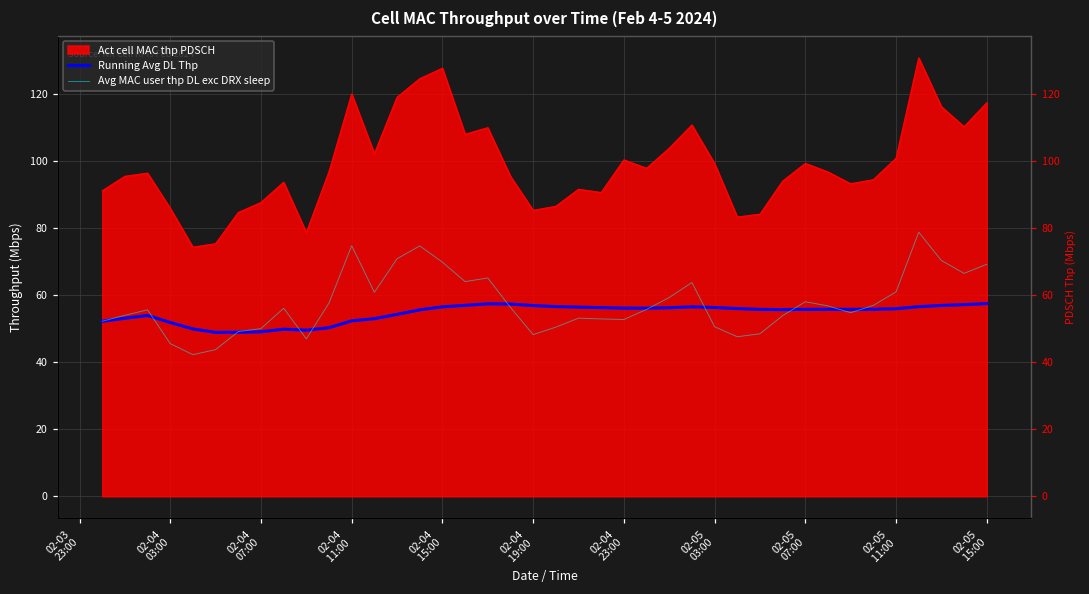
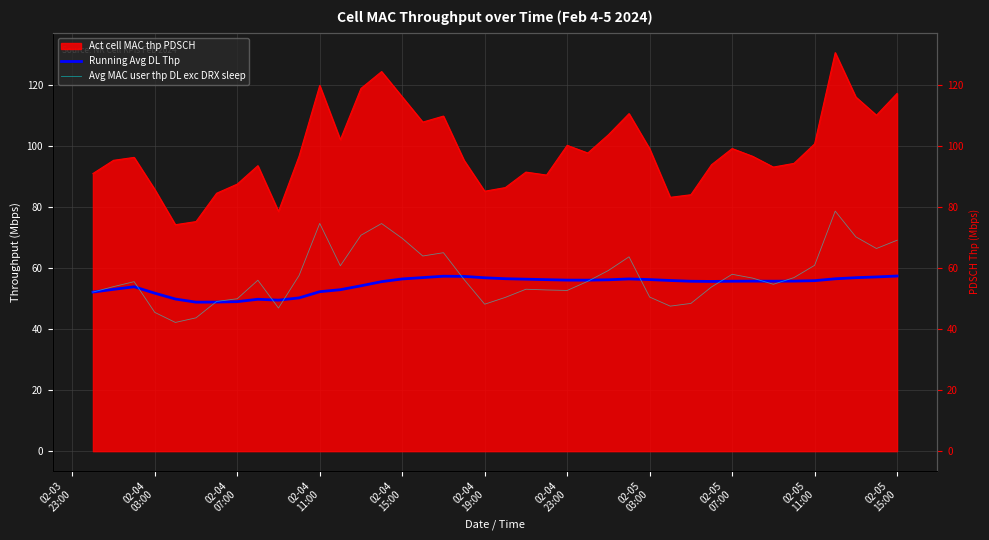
  {
    "Act cell MAC thp PDSCH": {
      "02-04 03:00": 86,
      "02-04 07:00": 88,
      "02-04 11:00": 120,
-     "02-04 15:00": 128,
+     "02-04 15:00": 116,
      "02-04 19:00": 85,
      "02-04 23:00": 100,
      "02-05 03:00": 99,
      "02-05 07:00": 99,
      "02-05 11:00": 101,
      "02-05 15:00": 117
    },
    "Running Avg DL Thp": {
      "02-04 03:00": 52,
      "02-04 07:00": 49,
      "02-04 11:00": 52,
      "02-04 15:00": 56,
      "02-04 19:00": 57,
      "02-04 23:00": 56,
      "02-05 03:00": 56,
      "02-05 07:00": 56,
      "02-05 11:00": 56,
      "02-05 15:00": 57
    },
    "Avg MAC user thp DL exc DRX sleep": {
      "02-04 03:00": 46,
      "02-04 07:00": 50,
      "02-04 11:00": 75,
      "02-04 15:00": 70,
      "02-04 19:00": 48,
      "02-04 23:00": 53,
      "02-05 03:00": 51,
      "02-05 07:00": 58,
      "02-05 11:00": 61,
      "02-05 15:00": 69
    }
  }
